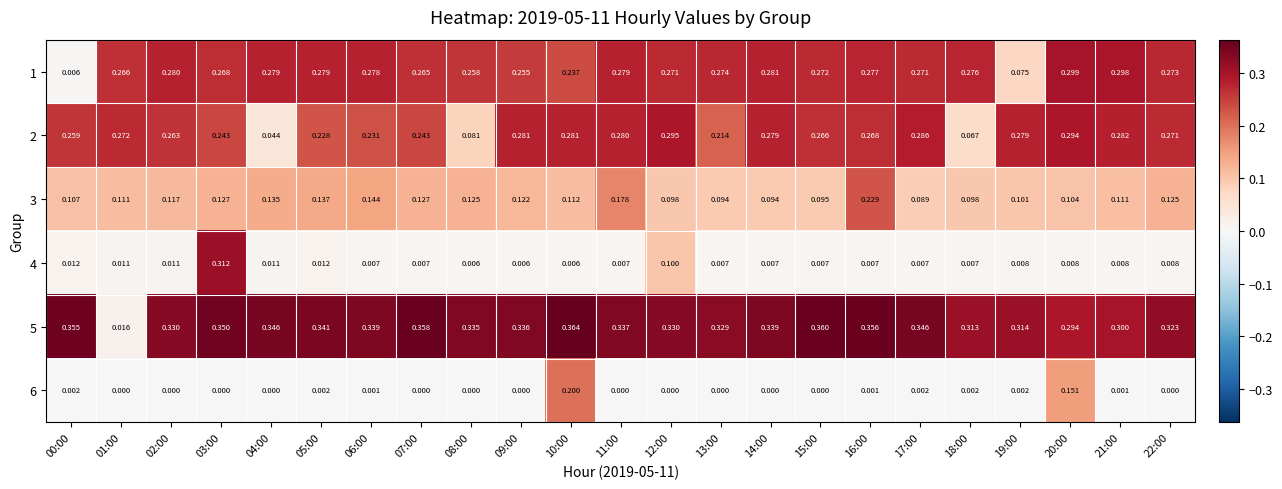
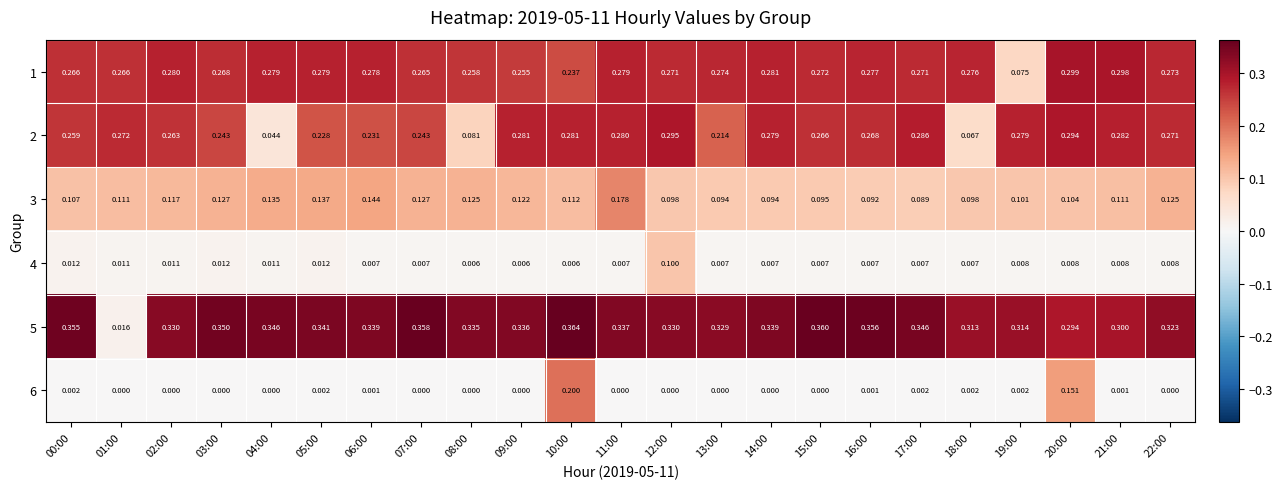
  {
    "1": {
-     "00:00": 0.006,
+     "00:00": 0.266,
      "01:00": 0.266,
      "02:00": 0.280,
      "03:00": 0.268,
      "04:00": 0.279,
      "05:00": 0.279,
      "06:00": 0.278,
      "07:00": 0.265,
      "08:00": 0.258,
      "09:00": 0.255,
      "10:00": 0.237,
      "11:00": 0.279,
      "12:00": 0.271,
      "13:00": 0.274,
      "14:00": 0.281,
      "15:00": 0.272,
      "16:00": 0.277,
      "17:00": 0.271,
      "18:00": 0.276,
      "19:00": 0.075,
      "20:00": 0.299,
      "21:00": 0.298,
      "22:00": 0.273
    },
    "2": {
      "00:00": 0.259,
      "01:00": 0.272,
      "02:00": 0.263,
      "03:00": 0.243,
      "04:00": 0.044,
      "05:00": 0.228,
      "06:00": 0.231,
      "07:00": 0.243,
      "08:00": 0.081,
      "09:00": 0.281,
      "10:00": 0.281,
      "11:00": 0.280,
      "12:00": 0.295,
      "13:00": 0.214,
      "14:00": 0.279,
      "15:00": 0.266,
      "16:00": 0.268,
      "17:00": 0.286,
      "18:00": 0.067,
      "19:00": 0.279,
      "20:00": 0.294,
      "21:00": 0.282,
      "22:00": 0.271
    },
    "3": {
      "00:00": 0.107,
      "01:00": 0.111,
      "02:00": 0.117,
      "03:00": 0.127,
      "04:00": 0.135,
      "05:00": 0.137,
      "06:00": 0.144,
      "07:00": 0.127,
      "08:00": 0.125,
      "09:00": 0.122,
      "10:00": 0.112,
      "11:00": 0.178,
      "12:00": 0.098,
      "13:00": 0.094,
      "14:00": 0.094,
      "15:00": 0.095,
-     "16:00": 0.229,
+     "16:00": 0.092,
      "17:00": 0.089,
      "18:00": 0.098,
      "19:00": 0.101,
      "20:00": 0.104,
      "21:00": 0.111,
      "22:00": 0.125
    },
    "4": {
      "00:00": 0.012,
      "01:00": 0.011,
      "02:00": 0.011,
-     "03:00": 0.312,
+     "03:00": 0.012,
      "04:00": 0.011,
      "05:00": 0.012,
      "06:00": 0.007,
      "07:00": 0.007,
      "08:00": 0.006,
      "09:00": 0.006,
      "10:00": 0.006,
      "11:00": 0.007,
      "12:00": 0.100,
      "13:00": 0.007,
      "14:00": 0.007,
      "15:00": 0.007,
      "16:00": 0.007,
      "17:00": 0.007,
      "18:00": 0.007,
      "19:00": 0.008,
      "20:00": 0.008,
      "21:00": 0.008,
      "22:00": 0.008
    },
    "5": {
      "00:00": 0.355,
      "01:00": 0.016,
      "02:00": 0.330,
      "03:00": 0.350,
      "04:00": 0.346,
      "05:00": 0.341,
      "06:00": 0.339,
      "07:00": 0.358,
      "08:00": 0.335,
      "09:00": 0.336,
      "10:00": 0.364,
      "11:00": 0.337,
      "12:00": 0.330,
      "13:00": 0.329,
      "14:00": 0.339,
      "15:00": 0.360,
      "16:00": 0.356,
      "17:00": 0.346,
      "18:00": 0.313,
      "19:00": 0.314,
      "20:00": 0.294,
      "21:00": 0.300,
      "22:00": 0.323
    },
    "6": {
      "00:00": 0.002,
      "01:00": 0.000,
      "02:00": 0.000,
      "03:00": 0.000,
      "04:00": 0.000,
      "05:00": 0.002,
      "06:00": 0.001,
      "07:00": 0.000,
      "08:00": 0.000,
      "09:00": 0.000,
      "10:00": 0.200,
      "11:00": 0.000,
      "12:00": 0.000,
      "13:00": 0.000,
      "14:00": 0.000,
      "15:00": 0.000,
      "16:00": 0.001,
      "17:00": 0.002,
      "18:00": 0.002,
      "19:00": 0.002,
      "20:00": 0.151,
      "21:00": 0.001,
      "22:00": 0.000
    }
  }
